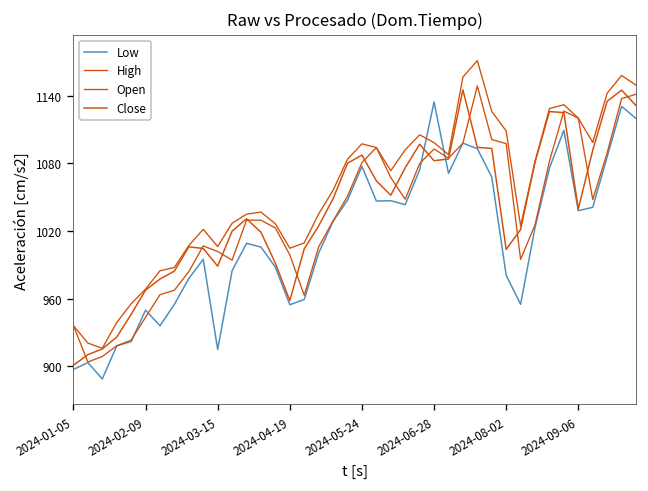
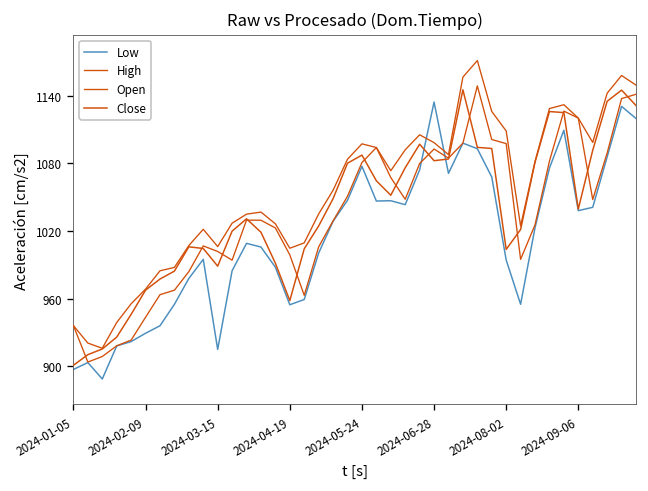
  {
    "Low": {
      "2024-01-05": 900,
-     "2024-02-09": 950,
+     "2024-02-09": 930,
      "2024-03-15": 910,
      "2024-04-19": 950,
      "2024-05-24": 1080,
      "2024-06-28": 1130,
-     "2024-08-02": 980
+     "2024-08-02": 990
    }
  }
